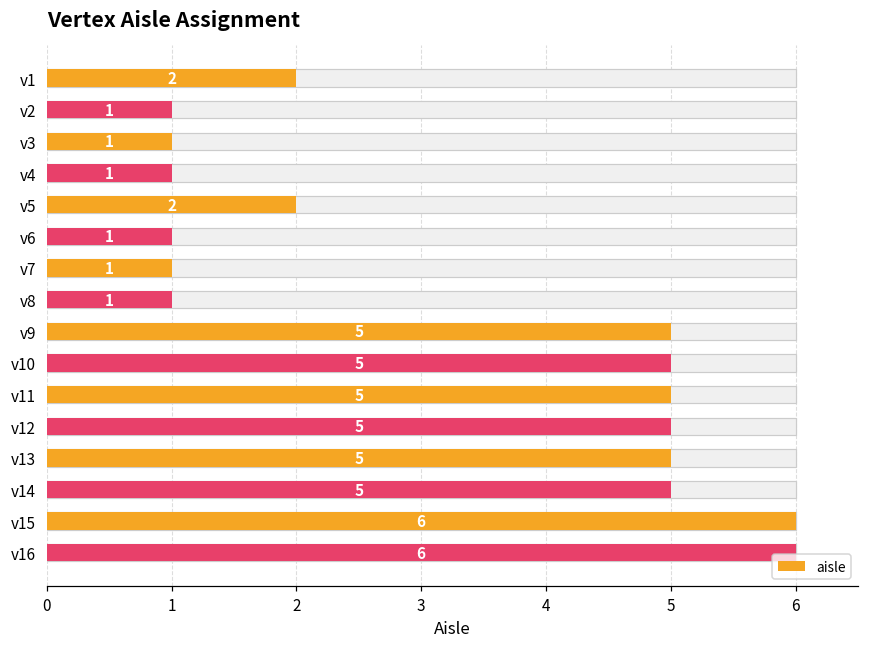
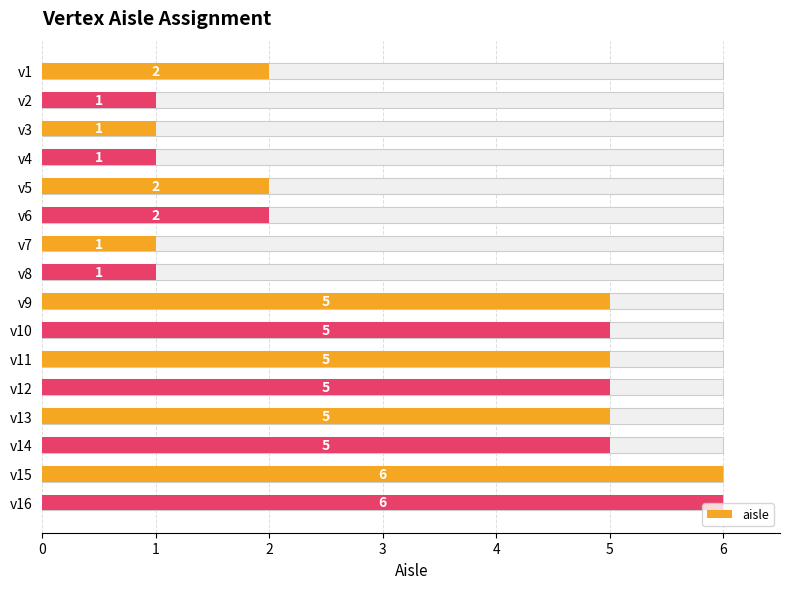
  {
    "aisle": {
-     "v6": 1,
+     "v6": 2,
      "v15": 6,
      "v16": 6
    }
  }
